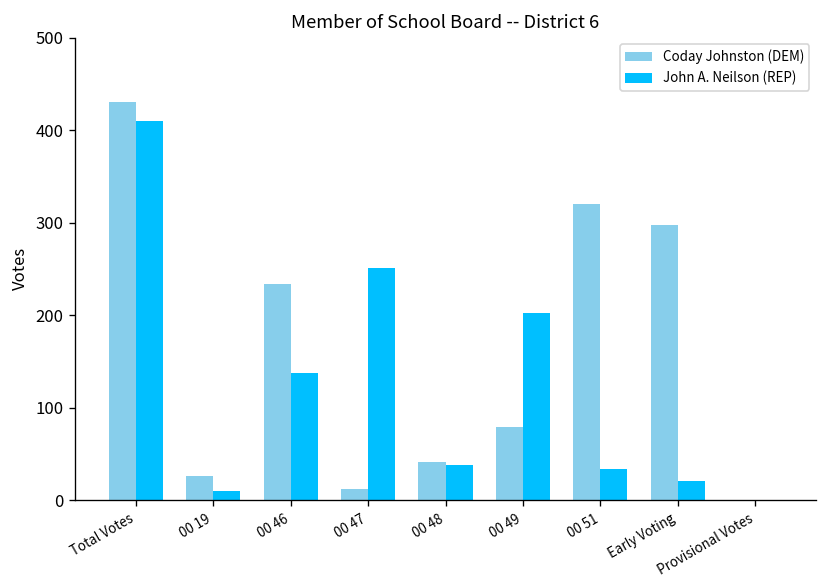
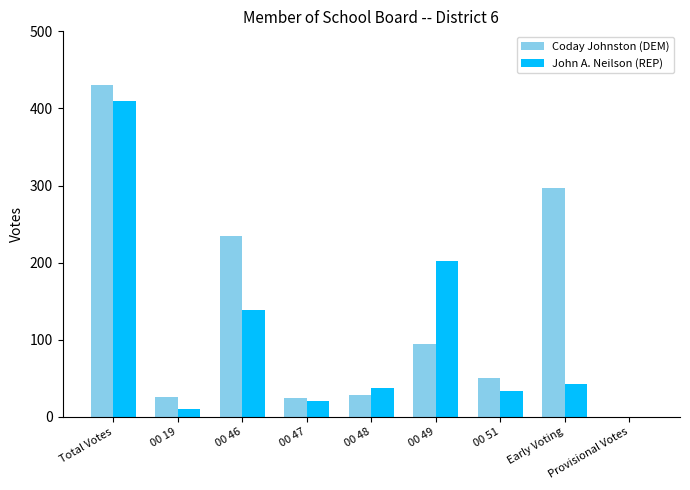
  {
    "Coday Johnston (DEM)": {
      "Total Votes": 430,
      "00 19": 30,
      "00 46": 230,
-     "00 47": 10,
-     "00 48": 40,
-     "00 49": 80,
-     "00 51": 320,
+     "00 47": 20,
+     "00 48": 30,
+     "00 49": 90,
+     "00 51": 50,
      "Early Voting": 300,
      "Provisional Votes": 0
    },
    "John A. Neilson (REP)": {
      "Total Votes": 410,
      "00 19": 10,
      "00 46": 140,
-     "00 47": 250,
+     "00 47": 20,
      "00 48": 40,
      "00 49": 200,
      "00 51": 30,
-     "Early Voting": 20,
+     "Early Voting": 40,
      "Provisional Votes": 0
    }
  }
